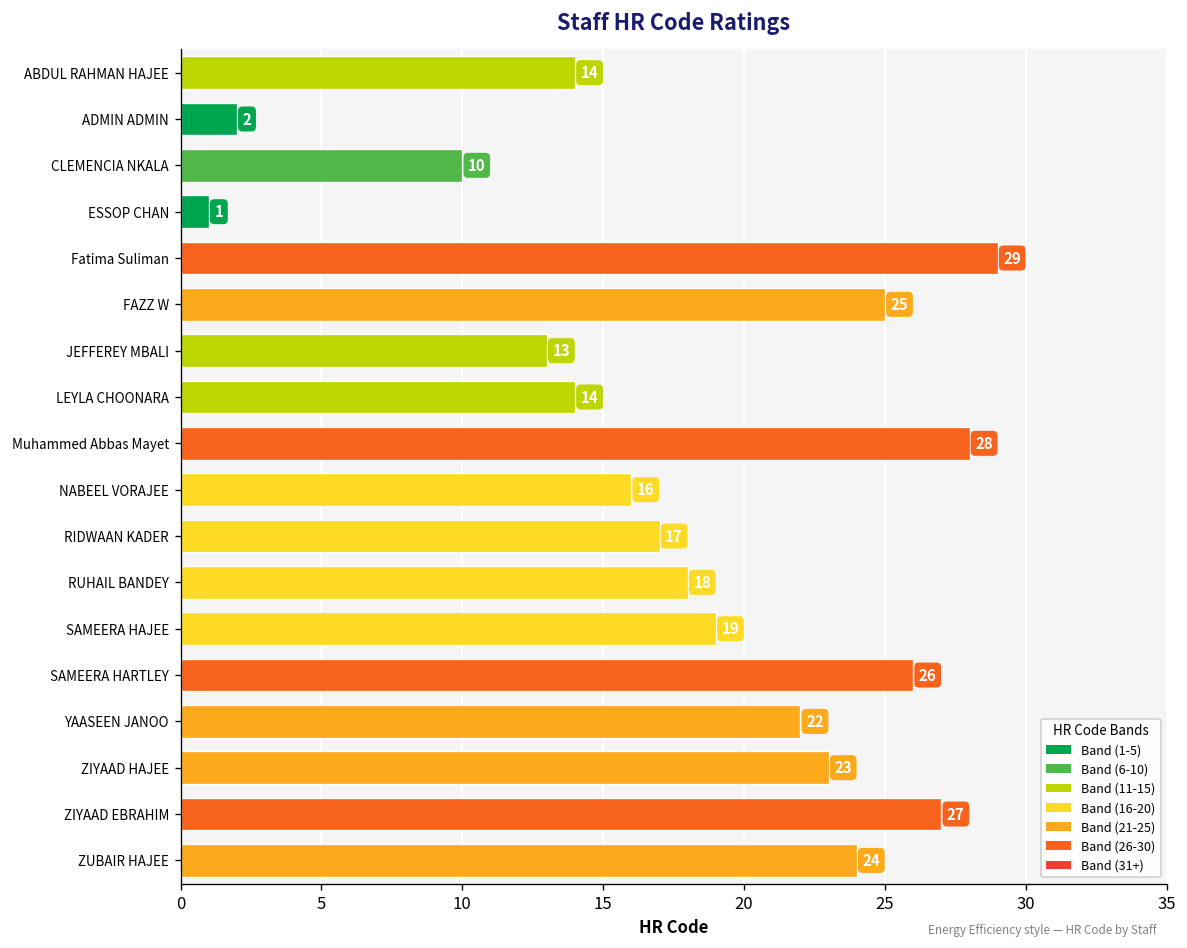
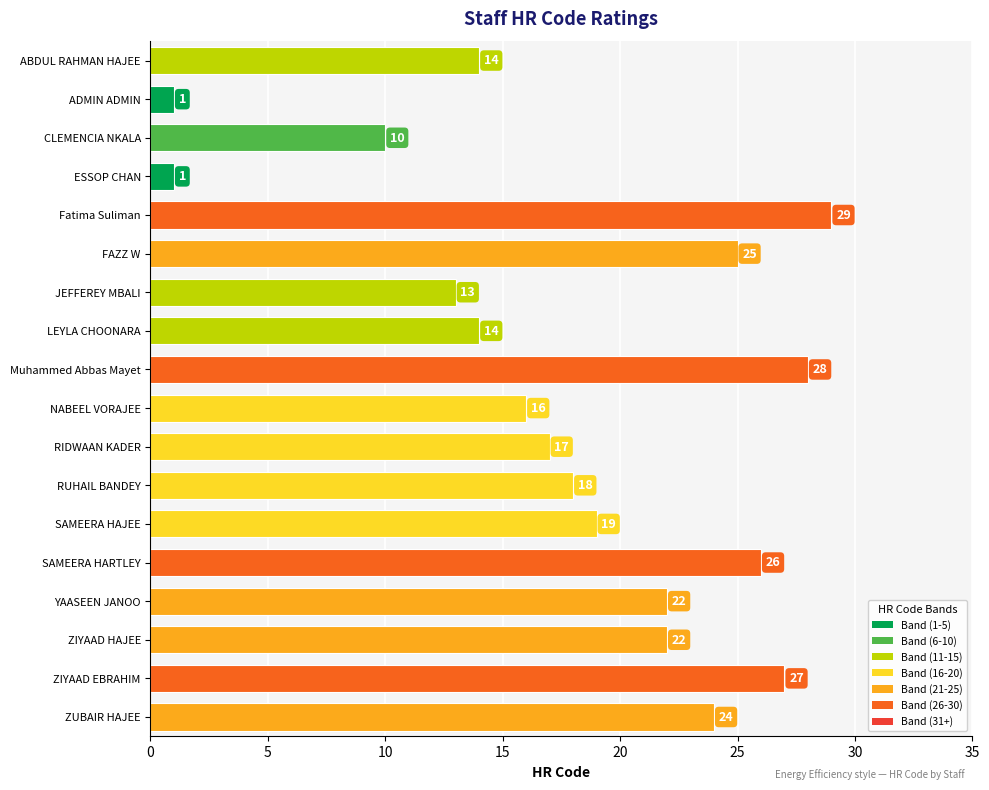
  {
-   "ADMIN ADMIN": 2,
-   "ZIYAAD HAJEE": 23
+   "ADMIN ADMIN": 1,
+   "ZIYAAD HAJEE": 22
  }
